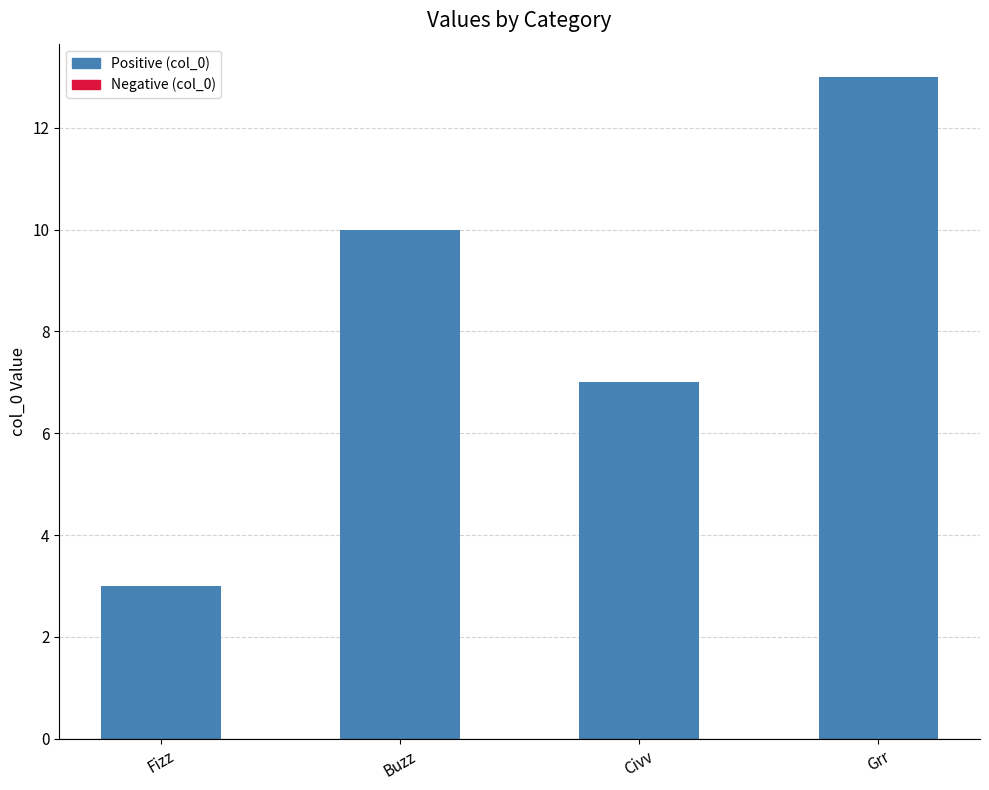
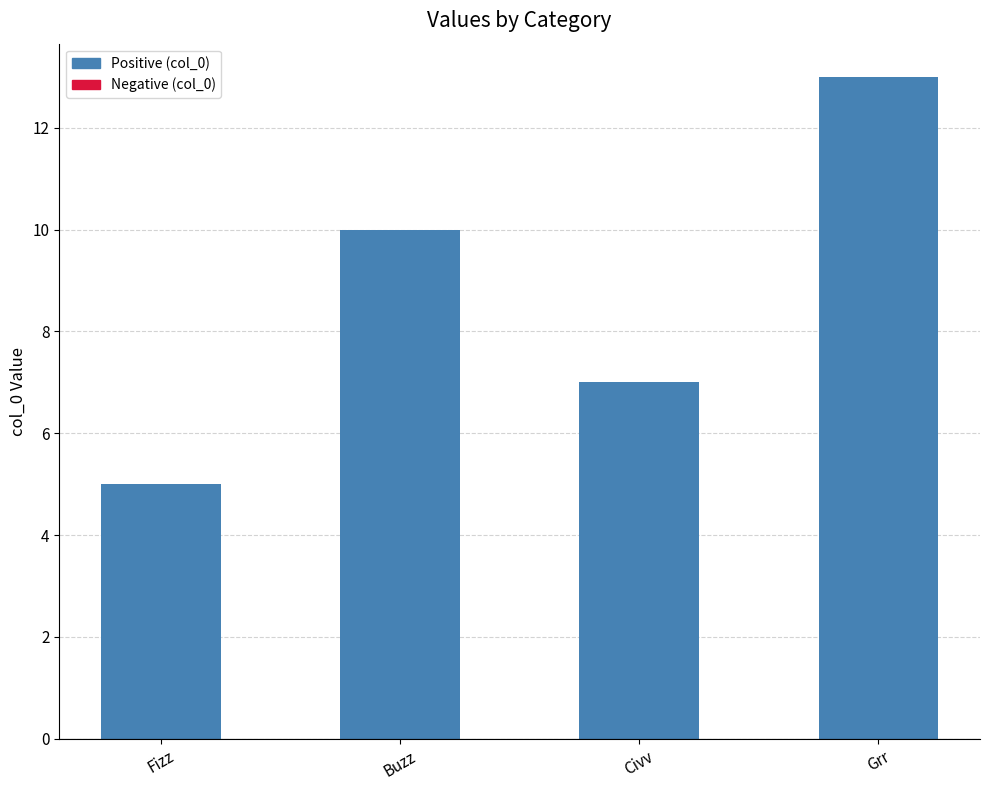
  {
-   "Fizz": 3,
+   "Fizz": 5,
    "Buzz": 10,
    "Civv": 7,
    "Grr": 13
  }
